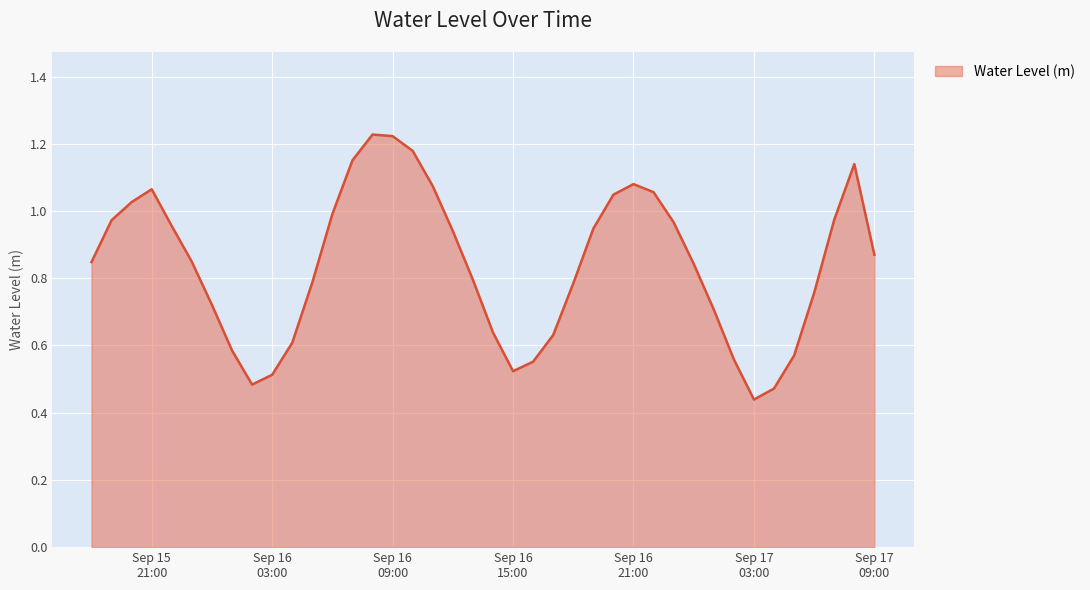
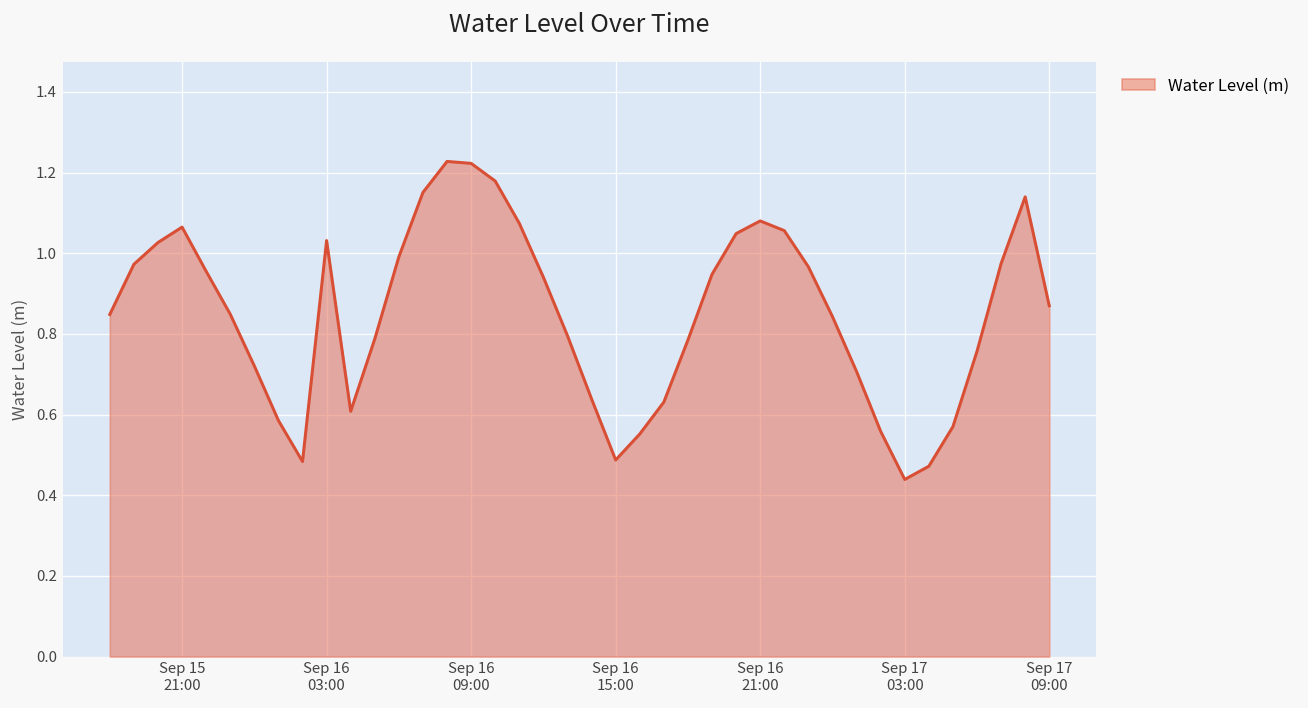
  {
    "Sep 15 21:00": 1.06,
-   "Sep 16 03:00": 0.51,
+   "Sep 16 03:00": 1.03,
    "Sep 16 09:00": 1.22,
-   "Sep 16 15:00": 0.52,
+   "Sep 16 15:00": 0.49,
    "Sep 16 21:00": 1.08,
    "Sep 17 03:00": 0.44,
    "Sep 17 09:00": 0.87
  }
